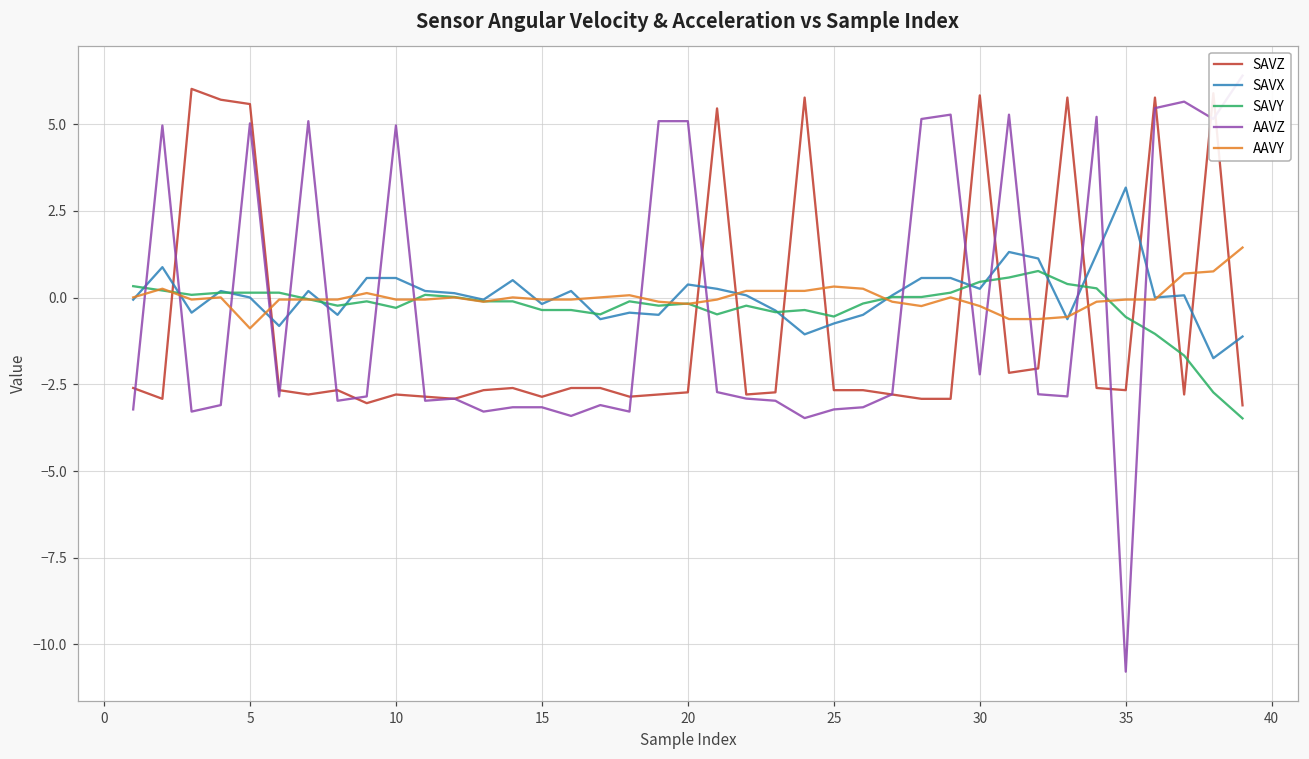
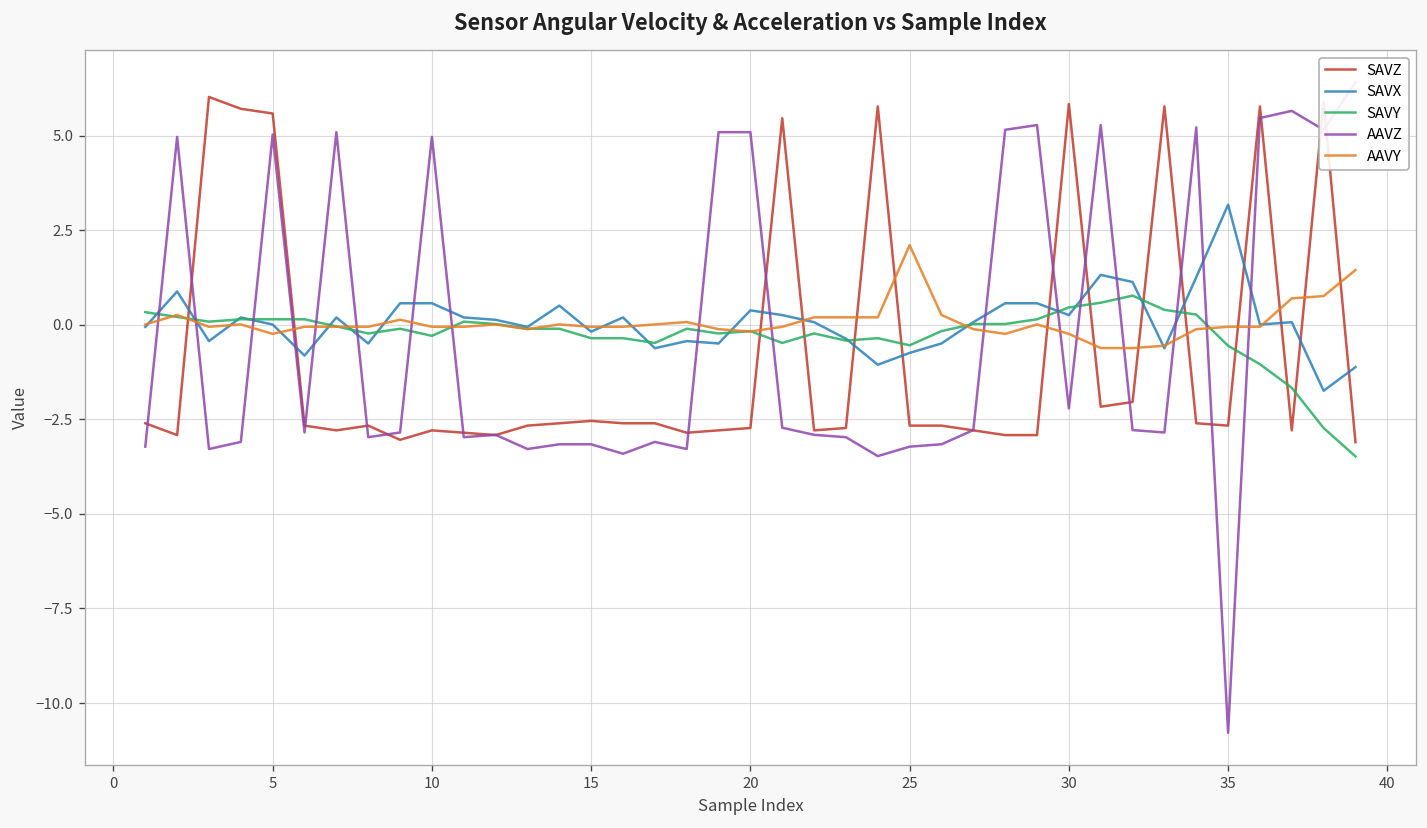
  {
    "SAVZ": {
      "5": 5.6,
      "10": -2.8,
-     "15": -2.9,
+     "15": -2.5,
      "20": -2.7,
      "25": -2.7,
      "30": 5.8,
      "35": -2.7
    },
    "SAVX": {
      "5": 0.0,
      "10": 0.6,
      "15": -0.2,
      "20": 0.4,
      "25": -0.7,
      "30": 0.3,
      "35": 3.2
    },
    "SAVY": {
      "5": 0.1,
      "10": -0.3,
      "15": -0.4,
      "25": -0.5,
      "30": 0.5,
      "35": -0.6
    },
    "AAVZ": {
      "5": 5.0,
      "10": 5.0,
      "15": -3.2,
      "20": 5.1,
      "25": -3.2,
      "30": -2.2,
      "35": -10.8
    },
    "AAVY": {
-     "5": -0.9,
+     "5": -0.2,
      "10": -0.1,
      "15": -0.1,
-     "25": 0.3,
+     "25": 2.1,
      "30": -0.2,
      "35": -0.1
    }
  }
